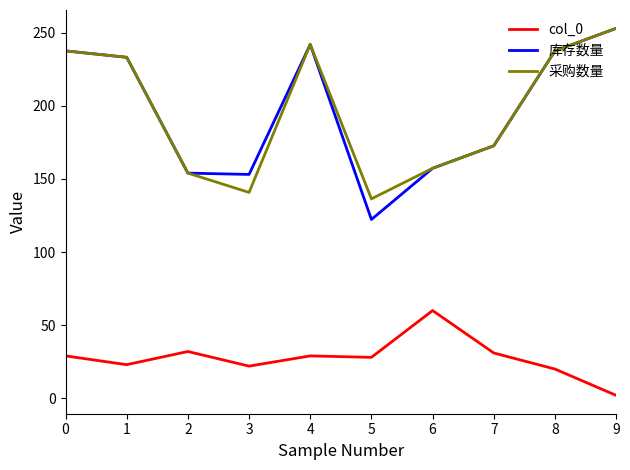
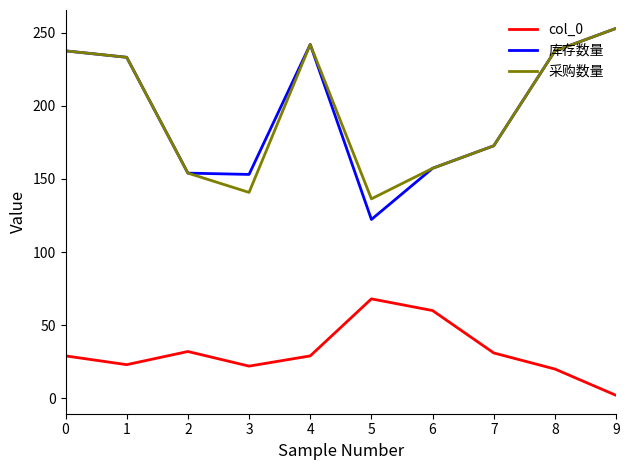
  {
    "col_0": {
      "0": 29,
      "1": 23,
      "2": 32,
      "3": 22,
      "4": 29,
-     "5": 28,
+     "5": 68,
      "6": 60,
      "7": 31,
      "8": 20,
      "9": 2
    },
    "库存数量": {
      "3": 153,
      "5": 122
    },
    "采购数量": {
      "3": 141,
      "5": 136
    }
  }
